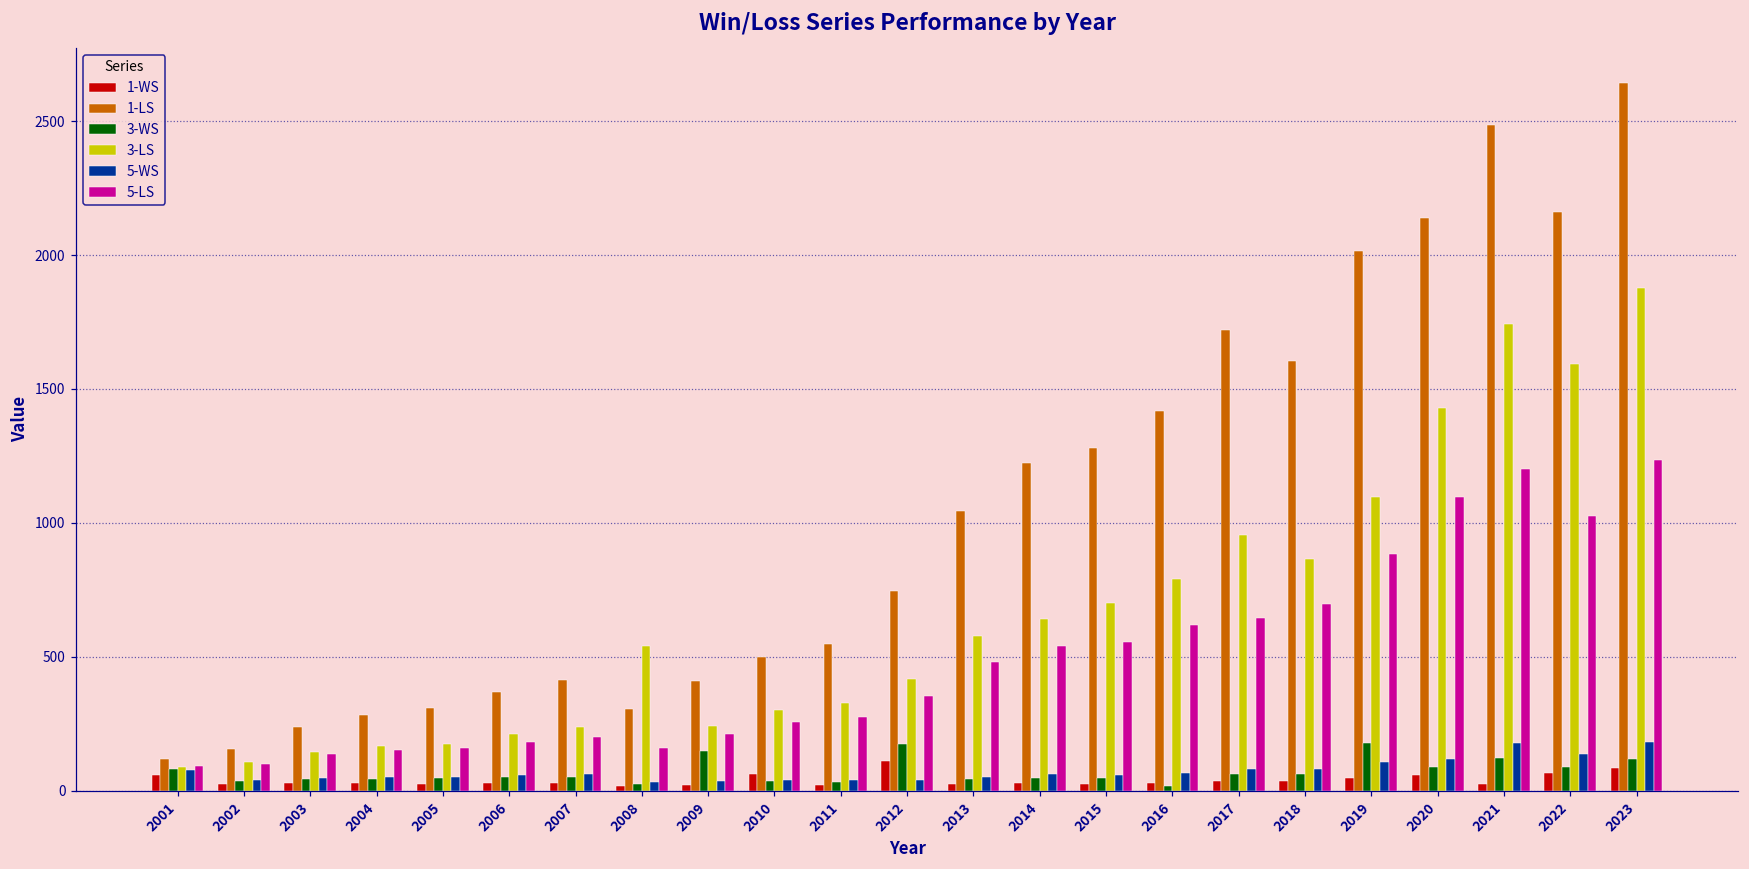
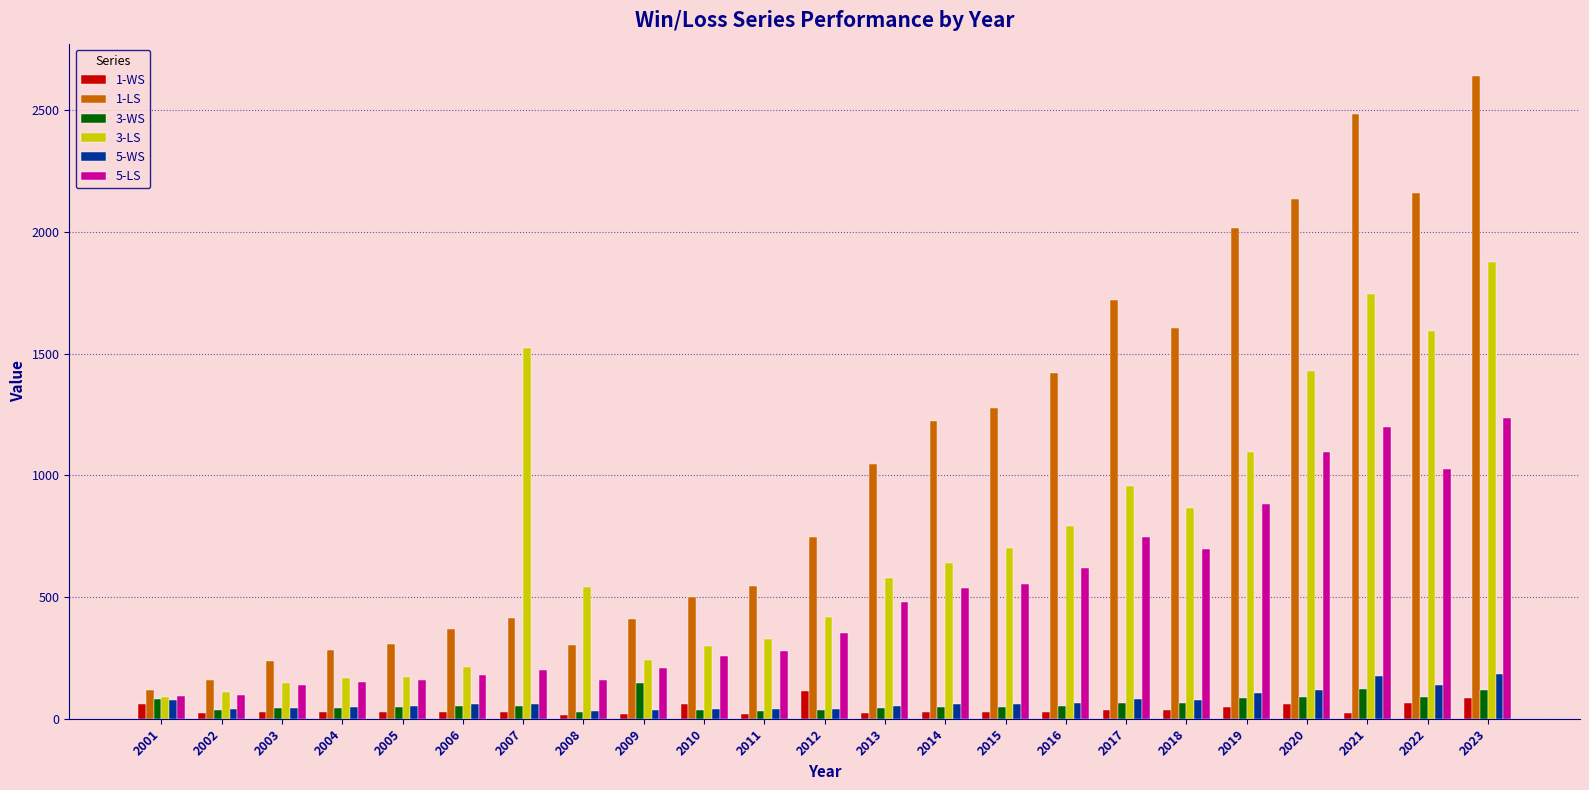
  {
    "1-WS": {
      "2001": 60,
      "2002": 20,
      "2003": 30,
      "2004": 30,
      "2005": 30,
      "2006": 30,
      "2007": 30,
      "2008": 20,
      "2009": 20,
      "2010": 60,
      "2011": 20,
      "2012": 110,
      "2013": 20,
      "2014": 30,
      "2015": 30,
      "2016": 30,
      "2017": 40,
      "2018": 30,
      "2019": 50,
      "2020": 60,
      "2021": 20,
      "2022": 70,
      "2023": 80
    },
    "1-LS": {
      "2001": 120,
      "2002": 160,
      "2003": 240,
      "2004": 280,
      "2005": 310,
      "2006": 370,
      "2007": 410,
      "2008": 300,
      "2009": 410,
      "2010": 500,
      "2011": 550,
      "2012": 750,
      "2013": 1050,
      "2014": 1220,
      "2015": 1280,
      "2016": 1420,
      "2017": 1720,
      "2018": 1600,
      "2019": 2020,
      "2020": 2140,
      "2021": 2490,
      "2022": 2160,
      "2023": 2640
    },
    "3-WS": {
      "2001": 80,
      "2002": 40,
      "2003": 40,
      "2004": 40,
      "2005": 50,
      "2006": 50,
      "2007": 50,
      "2008": 30,
      "2009": 150,
      "2010": 30,
      "2011": 30,
-     "2012": 180,
+     "2012": 30,
      "2013": 40,
      "2014": 50,
      "2015": 50,
-     "2016": 20,
+     "2016": 50,
      "2017": 60,
      "2018": 60,
-     "2019": 180,
+     "2019": 90,
      "2020": 90,
      "2021": 120,
      "2022": 90,
      "2023": 120
    },
    "3-LS": {
      "2001": 90,
      "2002": 110,
      "2003": 150,
      "2004": 170,
      "2005": 170,
      "2006": 210,
-     "2007": 240,
+     "2007": 1520,
      "2008": 540,
      "2009": 240,
      "2010": 300,
      "2011": 330,
      "2012": 420,
      "2013": 580,
      "2014": 640,
      "2015": 700,
      "2016": 790,
      "2017": 950,
      "2018": 860,
      "2019": 1100,
      "2020": 1430,
      "2021": 1740,
      "2022": 1590,
      "2023": 1880
    },
    "5-WS": {
      "2001": 80,
      "2002": 40,
      "2003": 50,
      "2004": 50,
      "2005": 50,
      "2006": 60,
      "2007": 60,
      "2008": 30,
      "2009": 40,
      "2010": 40,
      "2011": 40,
      "2012": 40,
      "2013": 50,
      "2014": 60,
      "2015": 60,
      "2016": 70,
      "2017": 80,
      "2018": 80,
      "2019": 110,
      "2020": 120,
      "2021": 180,
      "2022": 140,
      "2023": 180
    },
    "5-LS": {
      "2001": 90,
      "2002": 100,
      "2003": 140,
      "2004": 150,
      "2005": 160,
      "2006": 180,
      "2007": 200,
      "2008": 160,
      "2009": 210,
      "2010": 260,
      "2011": 280,
      "2012": 350,
      "2013": 480,
      "2014": 540,
      "2015": 550,
      "2016": 620,
-     "2017": 650,
+     "2017": 740,
      "2018": 700,
      "2019": 880,
      "2020": 1100,
      "2021": 1200,
      "2022": 1020,
      "2023": 1230
    }
  }
